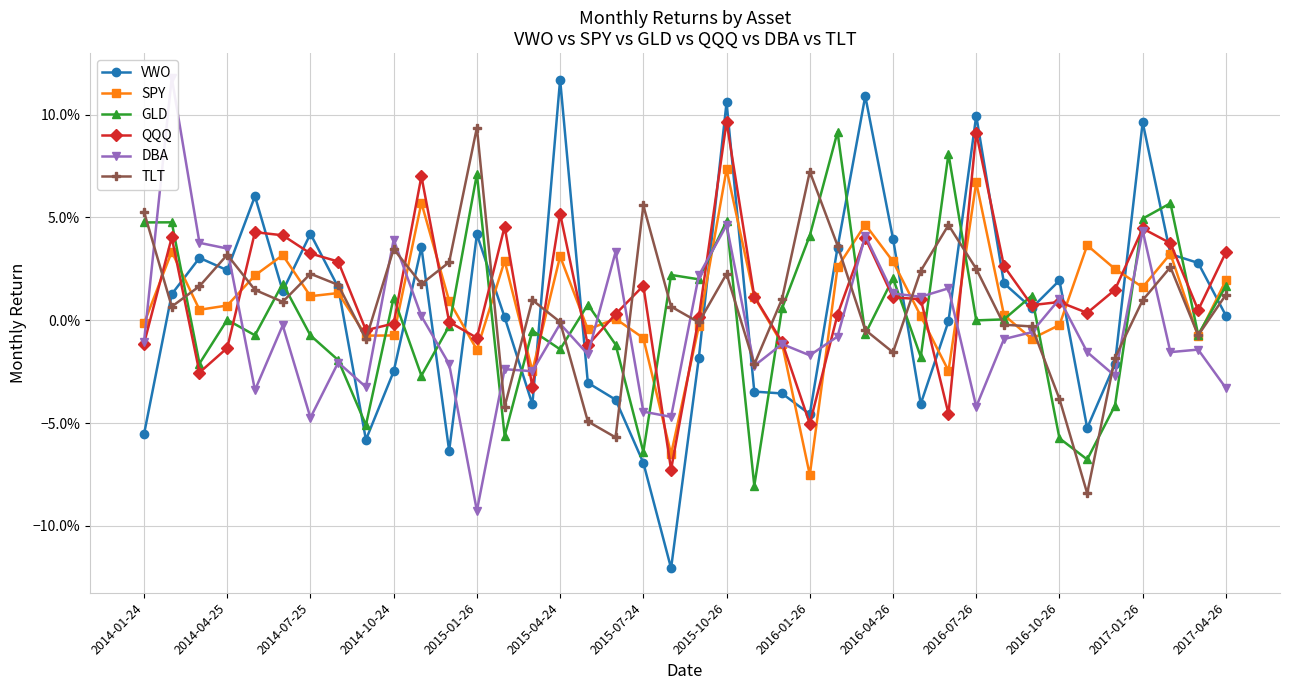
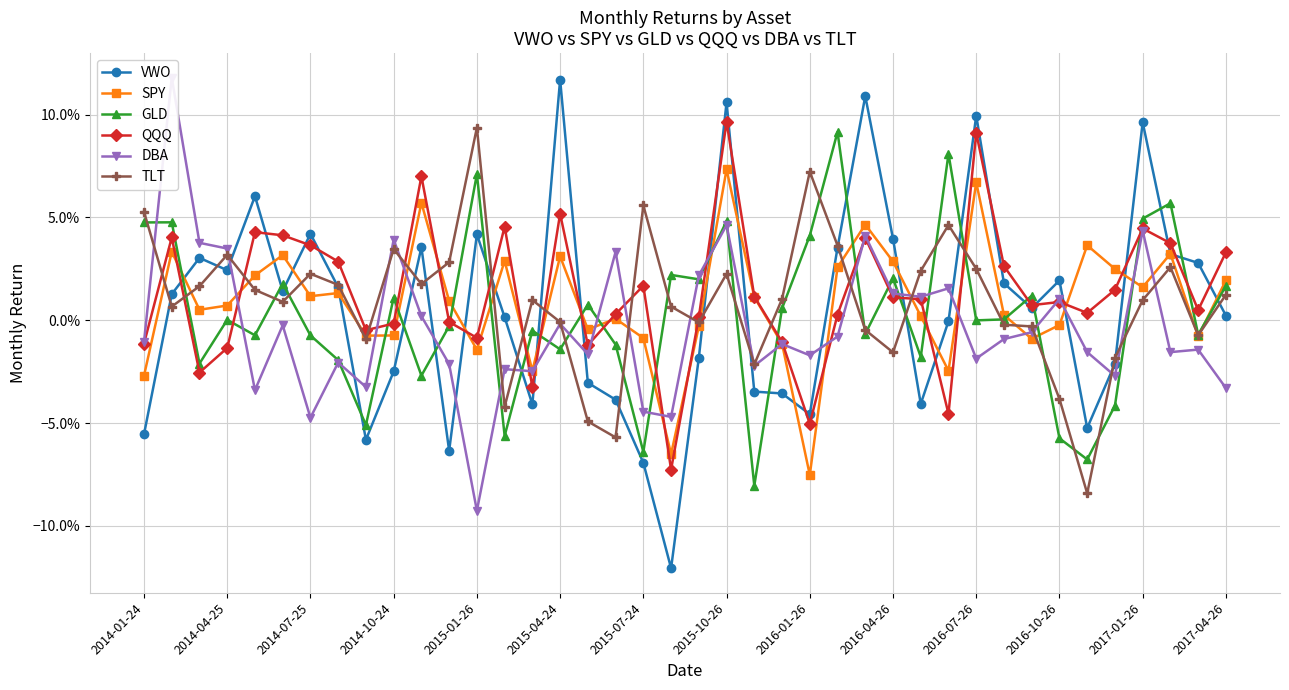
  {
    "VWO": {
      "2014-01-24": "-5.5%",
      "2014-04-25": "2.4%",
      "2014-07-25": "4.2%",
      "2014-10-24": "-2.5%",
      "2015-01-26": "4.2%",
      "2015-04-24": "11.7%",
      "2015-07-24": "-6.9%",
      "2015-10-26": "10.6%",
      "2016-01-26": "-4.6%",
      "2016-04-26": "4.0%",
      "2016-07-26": "9.9%",
      "2016-10-26": "1.9%",
      "2017-01-26": "9.6%",
      "2017-04-26": "0.2%"
    },
    "SPY": {
-     "2014-01-24": "-0.2%",
+     "2014-01-24": "-2.7%",
      "2014-04-25": "0.7%",
      "2014-07-25": "1.2%",
      "2014-10-24": "-0.7%",
      "2015-01-26": "-1.4%",
      "2015-04-24": "3.1%",
      "2015-07-24": "-0.9%",
      "2015-10-26": "7.3%",
      "2016-01-26": "-7.5%",
      "2016-04-26": "2.9%",
      "2016-07-26": "6.7%",
      "2016-10-26": "-0.2%",
      "2017-01-26": "1.6%",
      "2017-04-26": "1.9%"
    },
    "GLD": {
      "2014-01-24": "4.8%",
      "2014-04-25": "0.0%",
      "2014-07-25": "-0.7%",
      "2014-10-24": "1.1%",
      "2015-01-26": "7.1%",
      "2015-04-24": "-1.4%",
      "2015-07-24": "-6.4%",
      "2015-10-26": "4.8%",
      "2016-01-26": "4.1%",
      "2016-04-26": "2.0%",
      "2016-07-26": "0.0%",
      "2016-10-26": "-5.7%",
      "2017-01-26": "4.9%",
      "2017-04-26": "1.7%"
    },
    "QQQ": {
      "2014-04-25": "-1.4%",
-     "2014-07-25": "3.2%",
+     "2014-07-25": "3.6%",
      "2014-10-24": "-0.2%",
      "2015-01-26": "-0.9%",
      "2015-04-24": "5.2%",
      "2015-07-24": "1.7%",
      "2015-10-26": "9.6%",
      "2016-01-26": "-5.0%",
      "2016-04-26": "1.1%",
      "2016-07-26": "9.1%",
      "2016-10-26": "0.9%",
      "2017-04-26": "3.3%"
    },
    "DBA": {
      "2014-04-25": "3.5%",
      "2014-07-25": "-4.7%",
      "2014-10-24": "3.9%",
      "2015-01-26": "-9.3%",
      "2015-07-24": "-4.4%",
      "2015-10-26": "4.6%",
      "2016-01-26": "-1.7%",
      "2016-04-26": "1.3%",
-     "2016-07-26": "-4.2%",
+     "2016-07-26": "-1.9%",
      "2016-10-26": "1.0%",
      "2017-04-26": "-3.3%"
    },
    "TLT": {
      "2014-01-24": "5.3%",
      "2014-04-25": "3.2%",
      "2014-07-25": "2.3%",
      "2014-10-24": "3.5%",
      "2015-01-26": "9.4%",
      "2015-07-24": "5.6%",
      "2015-10-26": "2.3%",
      "2016-01-26": "7.2%",
      "2016-04-26": "-1.6%",
      "2016-07-26": "2.5%",
      "2016-10-26": "-3.8%",
      "2017-01-26": "1.0%",
      "2017-04-26": "1.2%"
    }
  }
